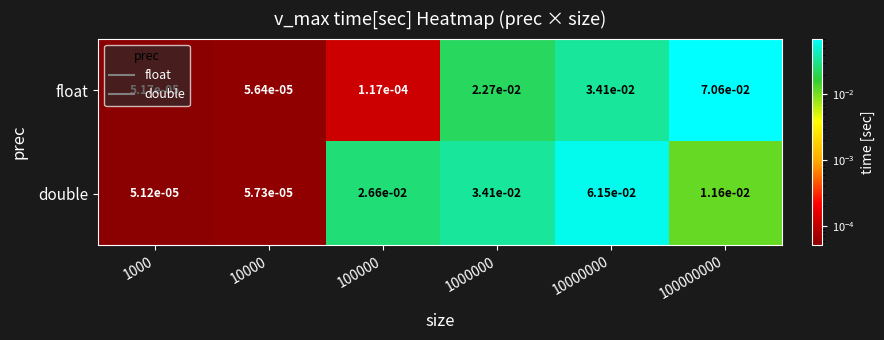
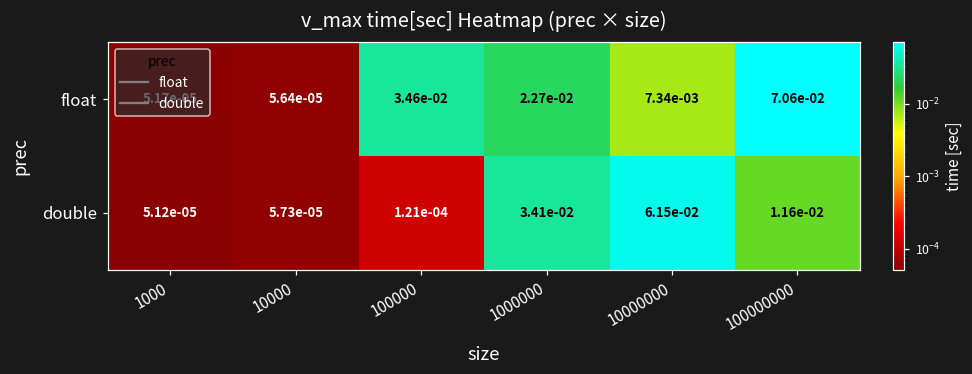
  {
    "float": {
      "10000": "5.64e-05",
-     "100000": "1.17e-04",
+     "100000": "3.46e-02",
      "1000000": "2.27e-02",
-     "10000000": "3.41e-02",
+     "10000000": "7.34e-03",
      "100000000": "7.06e-02"
    },
    "double": {
      "1000": "5.12e-05",
      "10000": "5.73e-05",
-     "100000": "2.66e-02",
+     "100000": "1.21e-04",
      "1000000": "3.41e-02",
      "10000000": "6.15e-02",
      "100000000": "1.16e-02"
    }
  }
